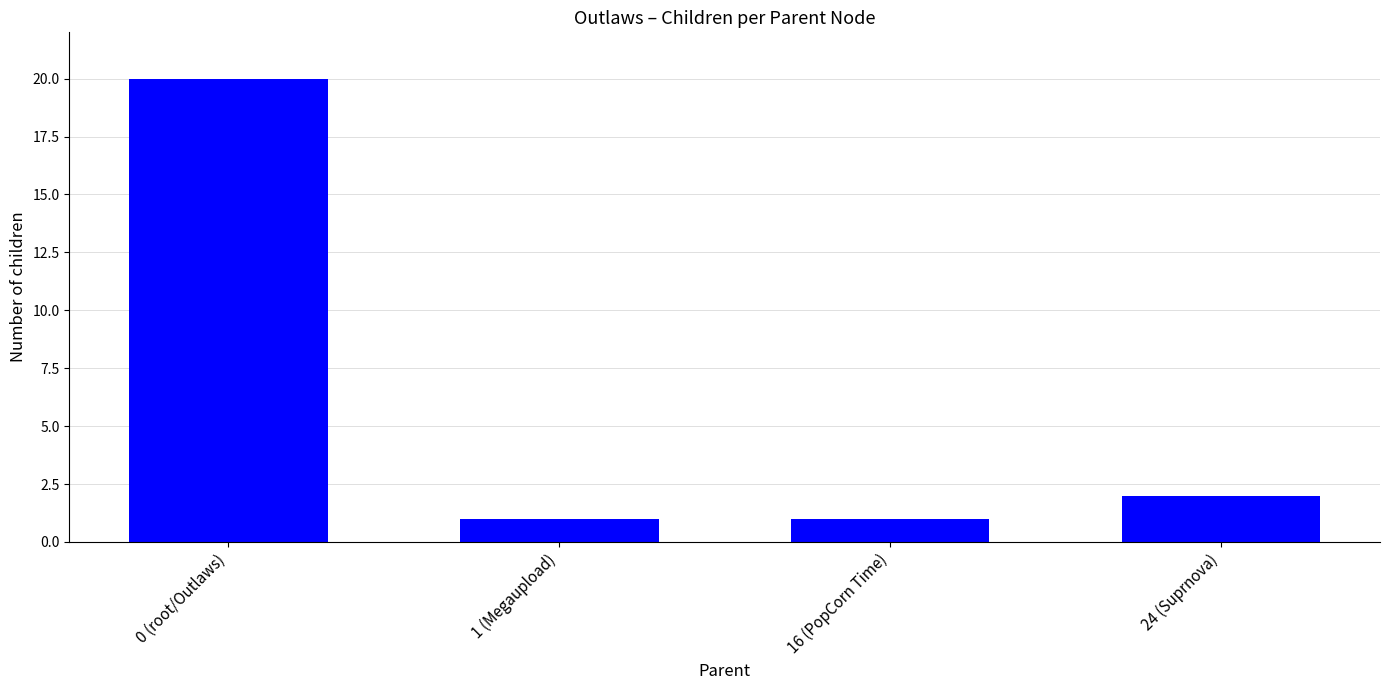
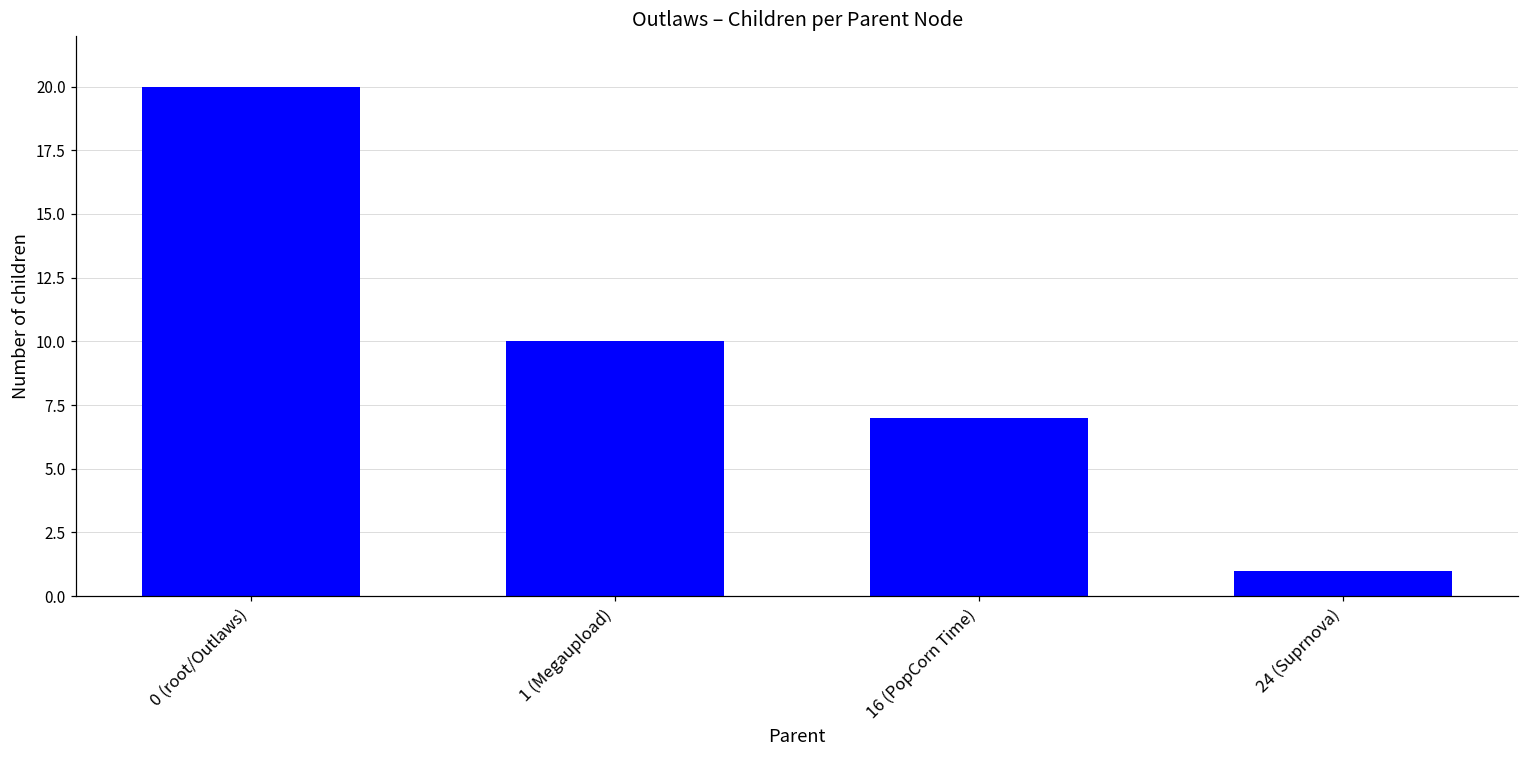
  {
    "0 (root/Outlaws)": 20,
-   "1 (Megaupload)": 1,
-   "16 (PopCorn Time)": 1,
-   "24 (Suprnova)": 2
+   "1 (Megaupload)": 10,
+   "16 (PopCorn Time)": 7,
+   "24 (Suprnova)": 1
  }
